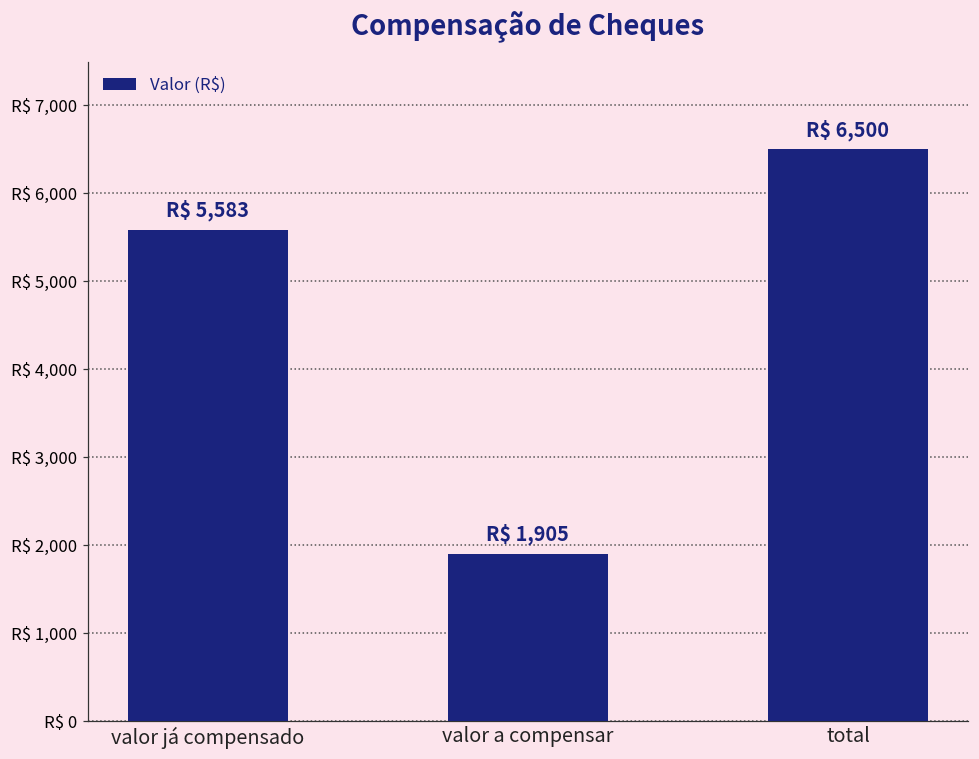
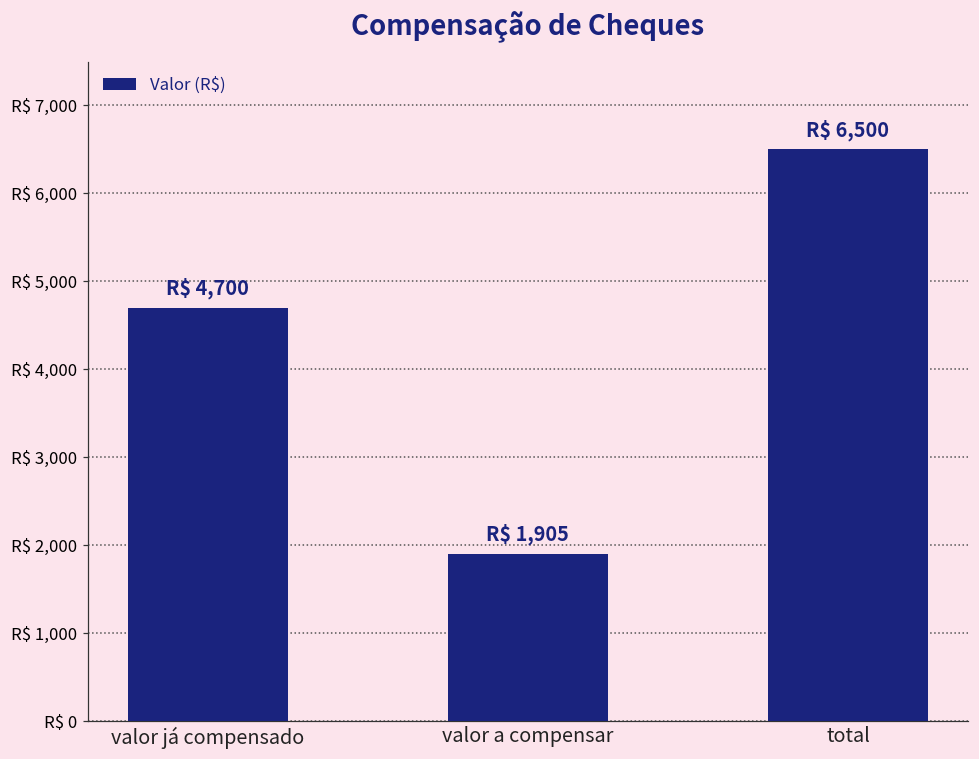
  {
-   "valor já compensado": "5,583",
+   "valor já compensado": "4,700",
    "valor a compensar": "1,905",
    "total": "6,500"
  }
